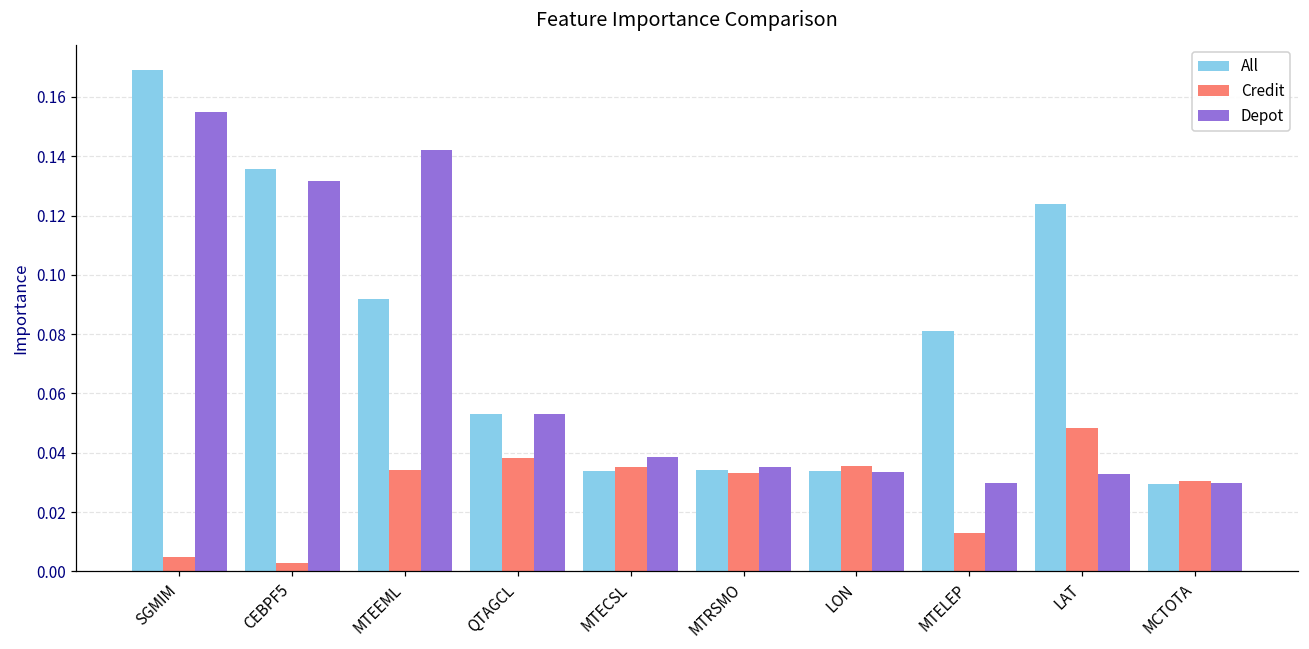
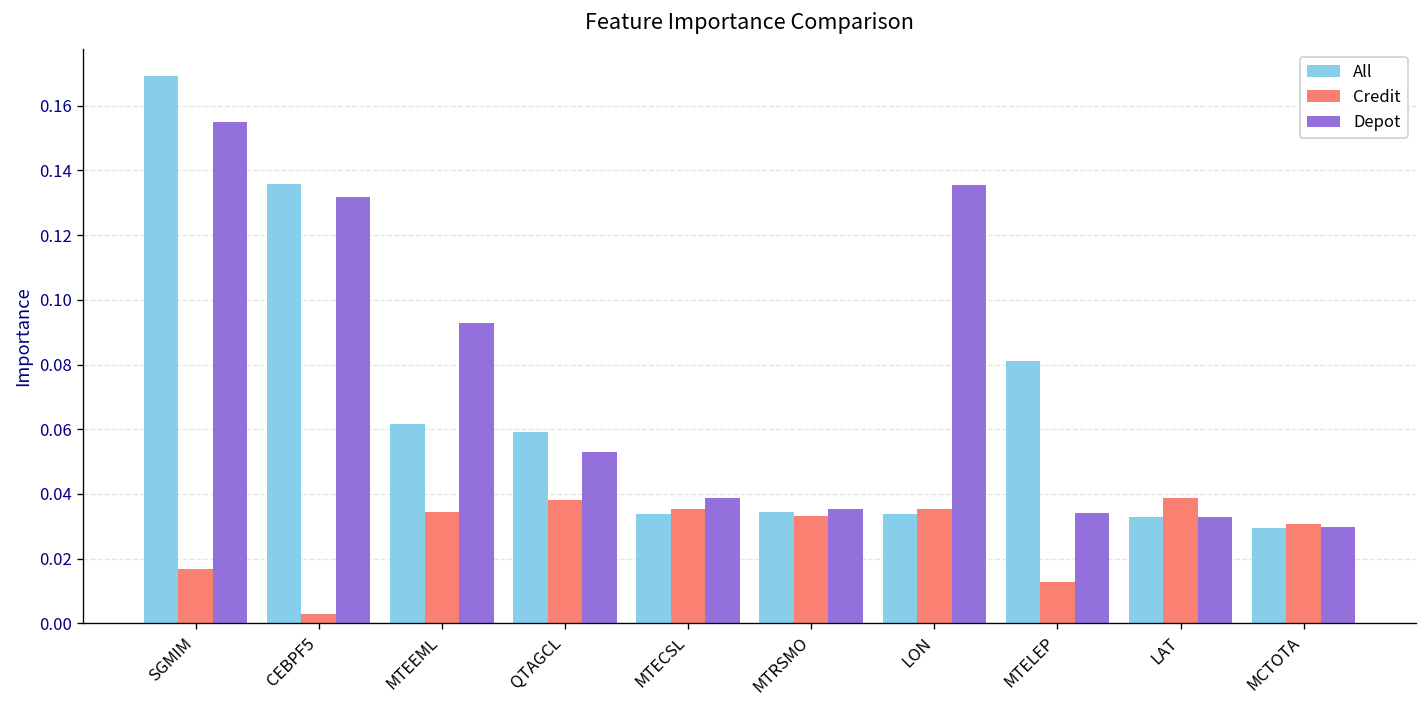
  {
    "All": {
      "SGMIM": 0.169,
      "CEBPF5": 0.136,
-     "MTEEML": 0.092,
-     "QTAGCL": 0.053,
+     "MTEEML": 0.061,
+     "QTAGCL": 0.059,
      "MTECSL": 0.034,
      "MTRSMO": 0.034,
      "LON": 0.034,
      "MTELEP": 0.081,
-     "LAT": 0.124,
+     "LAT": 0.033,
      "MCTOTA": 0.029
    },
    "Credit": {
-     "SGMIM": 0.005,
+     "SGMIM": 0.017,
      "CEBPF5": 0.003,
      "MTEEML": 0.034,
      "QTAGCL": 0.038,
      "MTECSL": 0.035,
      "MTRSMO": 0.033,
      "LON": 0.035,
      "MTELEP": 0.013,
-     "LAT": 0.048,
+     "LAT": 0.039,
      "MCTOTA": 0.031
    },
    "Depot": {
      "SGMIM": 0.155,
      "CEBPF5": 0.132,
-     "MTEEML": 0.142,
+     "MTEEML": 0.093,
      "QTAGCL": 0.053,
      "MTECSL": 0.039,
      "MTRSMO": 0.035,
-     "LON": 0.034,
-     "MTELEP": 0.030,
+     "LON": 0.136,
+     "MTELEP": 0.034,
      "LAT": 0.033,
      "MCTOTA": 0.030
    }
  }
